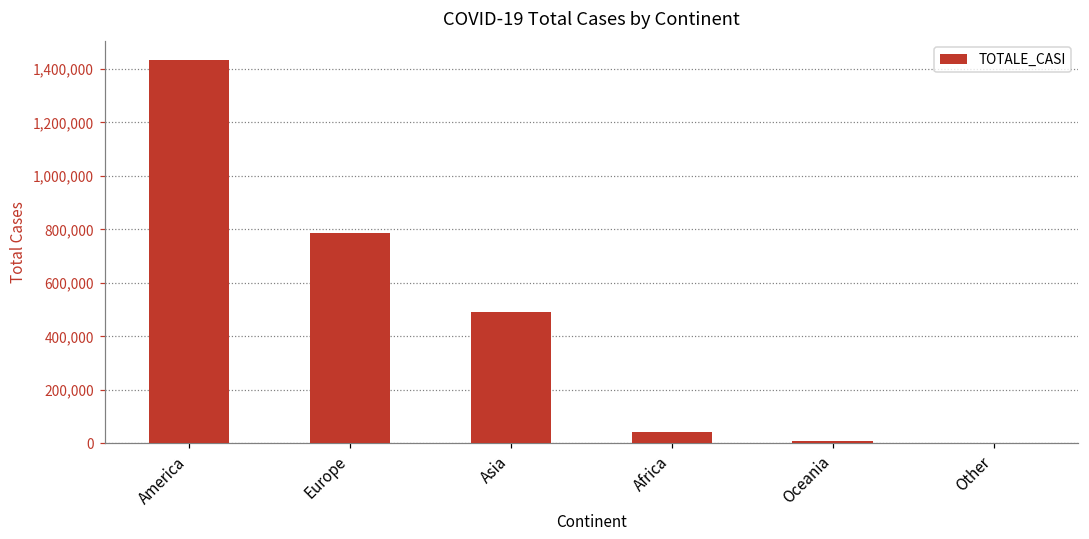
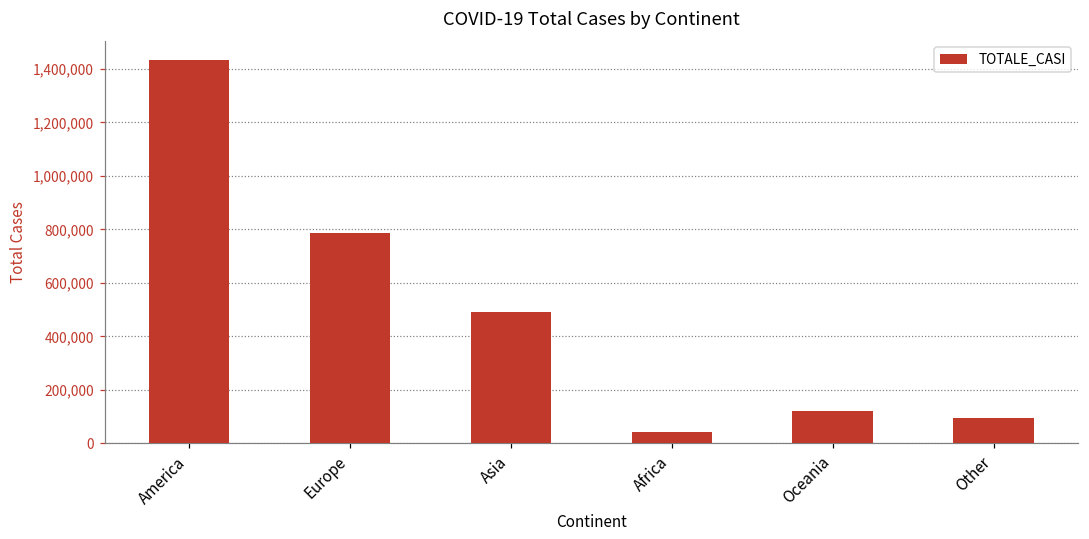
  {
    "America": "1,430,000",
    "Europe": "790,000",
    "Asia": "490,000",
    "Africa": "40,000",
-   "Oceania": "10,000",
-   "Other": "0"
+   "Oceania": "120,000",
+   "Other": "90,000"
  }
